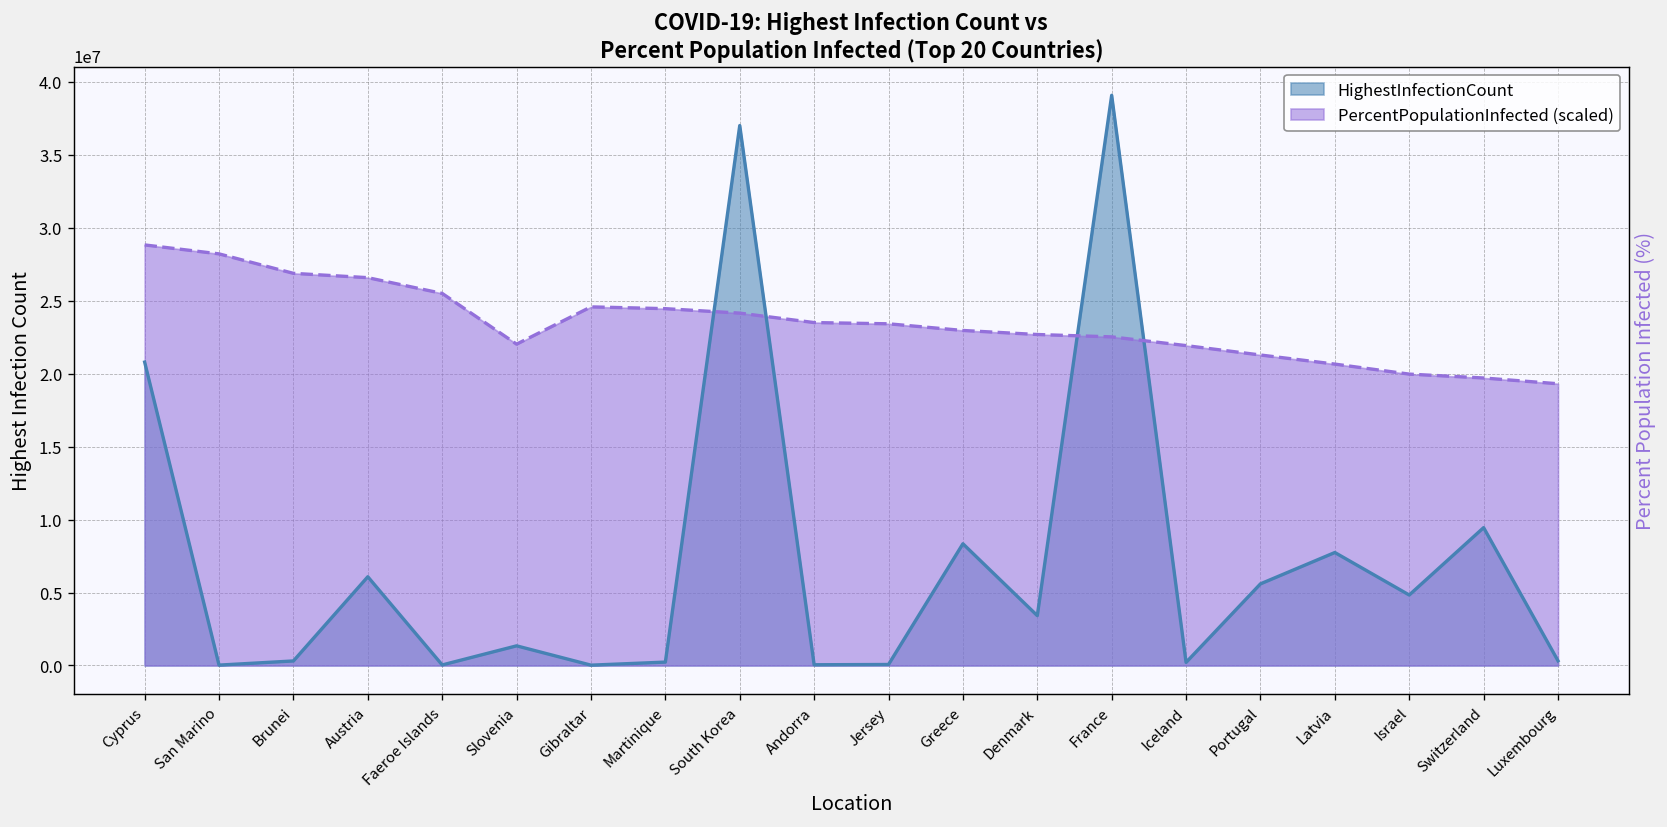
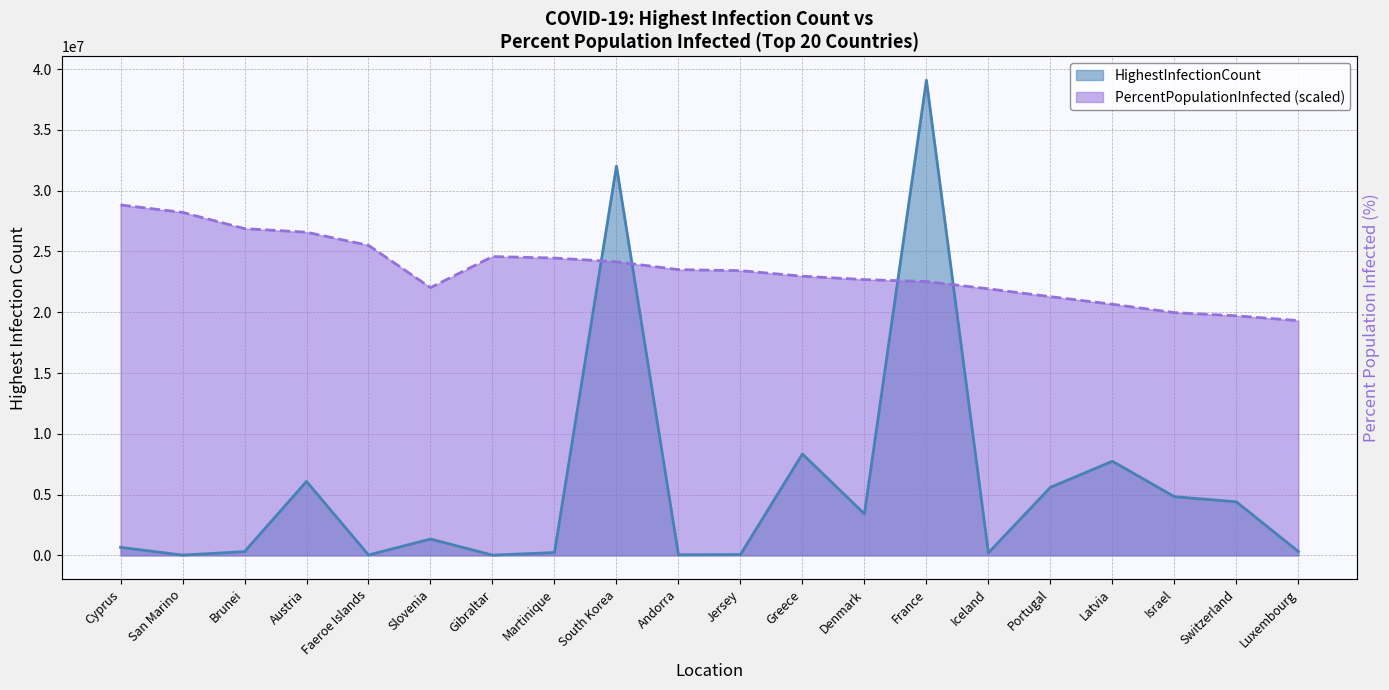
  {
    "HighestInfectionCount": {
-     "Cyprus": 20800000,
+     "Cyprus": 700000,
      "San Marino": 0,
      "Brunei": 300000,
      "Austria": 6100000,
      "Faeroe Islands": 0,
      "Slovenia": 1300000,
      "Gibraltar": 0,
      "Martinique": 200000,
-     "South Korea": 37000000,
+     "South Korea": 32000000,
      "Andorra": 0,
      "Jersey": 100000,
      "Greece": 8300000,
      "Denmark": 3400000,
      "France": 39100000,
      "Iceland": 200000,
      "Portugal": 5600000,
      "Latvia": 7700000,
      "Israel": 4800000,
-     "Switzerland": 9400000,
+     "Switzerland": 4400000,
      "Luxembourg": 300000
    },
    "PercentPopulationInfected (scaled)": {
      "Cyprus": 28800000,
      "San Marino": 28200000,
      "Brunei": 26900000,
      "Austria": 26600000,
      "Faeroe Islands": 25500000,
      "Slovenia": 22000000,
      "Gibraltar": 24600000,
      "Martinique": 24500000,
      "South Korea": 24100000,
      "Andorra": 23500000,
      "Jersey": 23400000,
      "Greece": 23000000,
      "Denmark": 22700000,
      "France": 22500000,
      "Iceland": 21900000,
      "Portugal": 21300000,
      "Latvia": 20700000,
      "Israel": 20000000,
      "Switzerland": 19700000,
      "Luxembourg": 19300000
    }
  }
